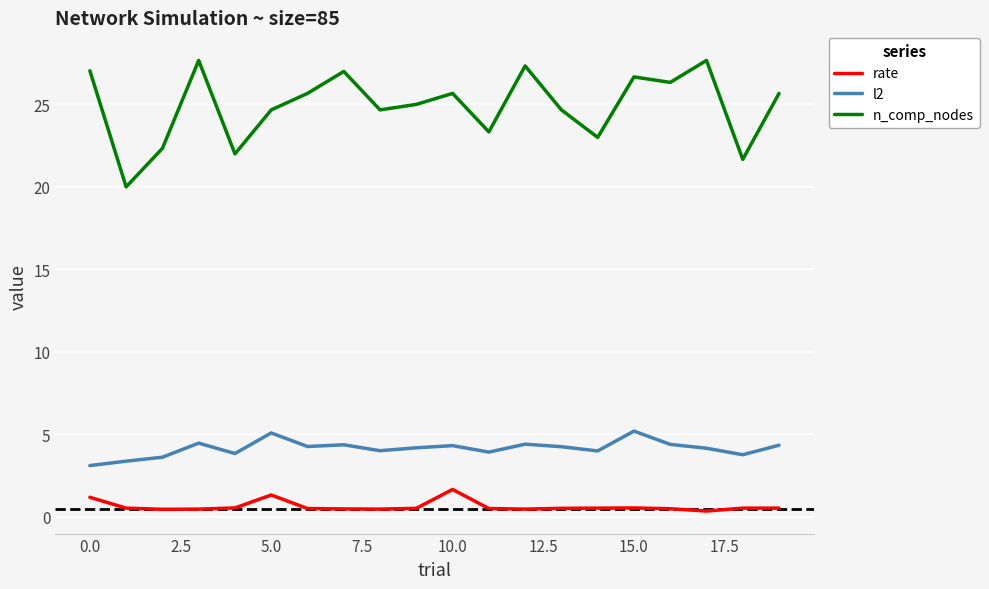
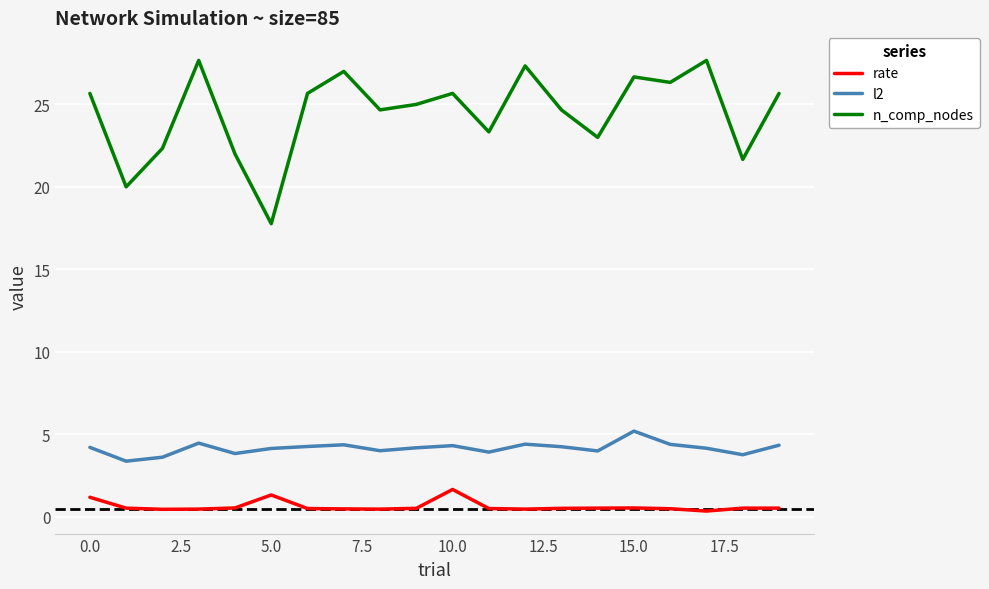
  {
    "rate": {
      "0.0": 1.2,
      "5.0": 1.3,
      "10.0": 1.7,
      "15.0": 0.5
    },
    "l2": {
-     "0.0": 3.1,
-     "5.0": 5.1,
+     "0.0": 4.2,
+     "5.0": 4.1,
      "10.0": 4.3,
      "15.0": 5.2
    },
    "n_comp_nodes": {
-     "0.0": 27.0,
-     "5.0": 24.7,
+     "0.0": 25.7,
+     "5.0": 17.8,
      "10.0": 25.7,
      "15.0": 26.7
    }
  }
